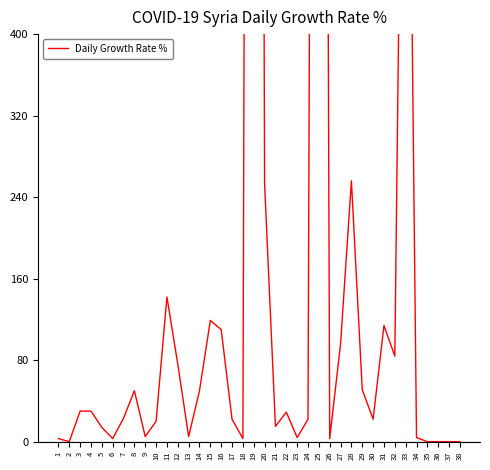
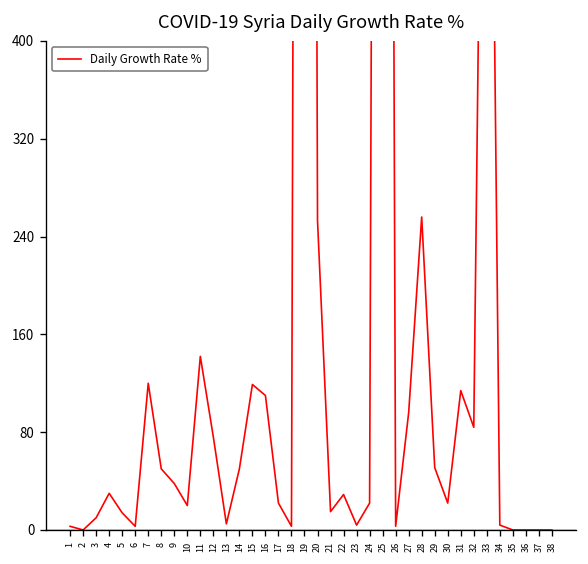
  {
    "1": 3,
    "2": 0,
-   "3": 30,
+   "3": 10,
    "4": 30,
    "5": 14,
    "6": 3,
-   "7": 23,
+   "7": 120,
    "8": 50,
-   "9": 5,
+   "9": 38,
    "10": 20,
    "11": 142,
    "12": 76,
    "13": 5,
    "14": 50,
    "15": 119,
    "16": 110,
    "17": 22,
    "18": 3,
    "20": 253,
    "21": 15,
    "22": 29,
    "23": 4,
    "24": 22,
    "26": 3,
    "27": 96,
    "28": 256,
    "29": 51,
    "30": 22,
    "31": 114,
    "32": 84,
    "34": 4,
    "35": 0,
    "36": 0,
    "37": 0,
    "38": 0
  }
